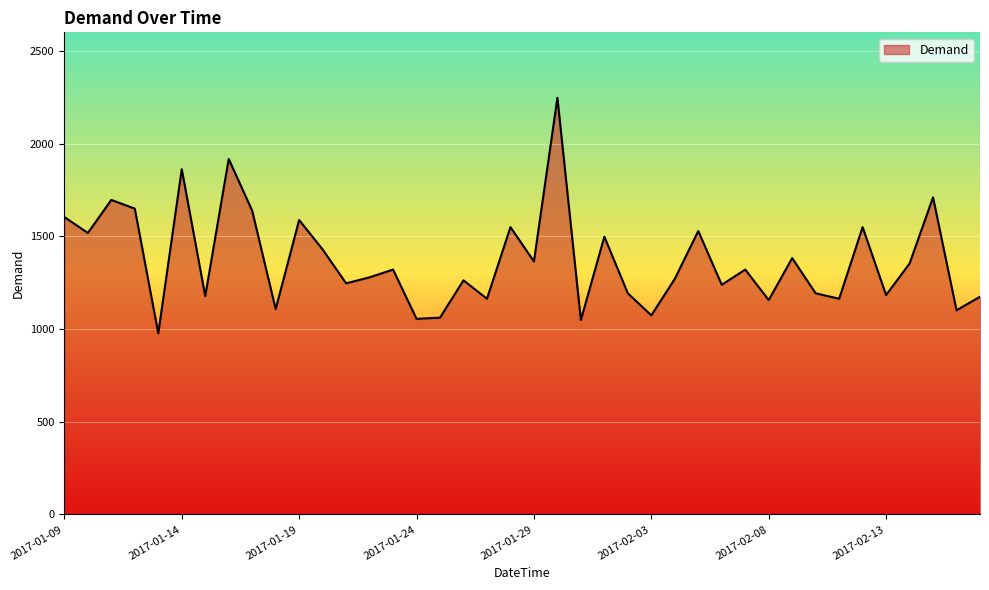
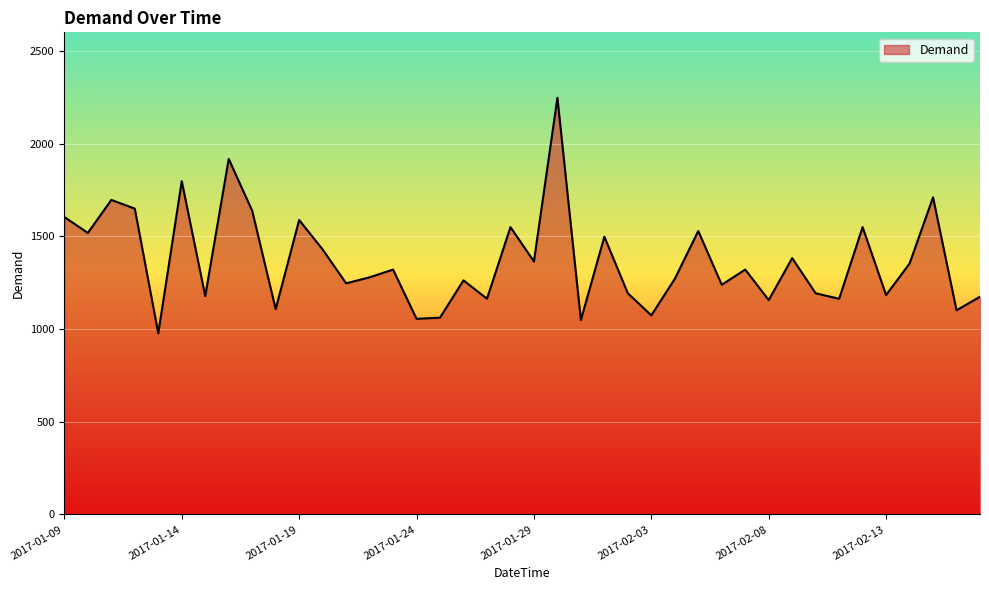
  {
    "2017-01-09": 1600,
-   "2017-01-14": 1860,
+   "2017-01-14": 1800,
    "2017-01-19": 1590,
    "2017-01-24": 1060,
    "2017-01-29": 1360,
    "2017-02-03": 1070,
    "2017-02-08": 1160,
    "2017-02-13": 1180
  }
